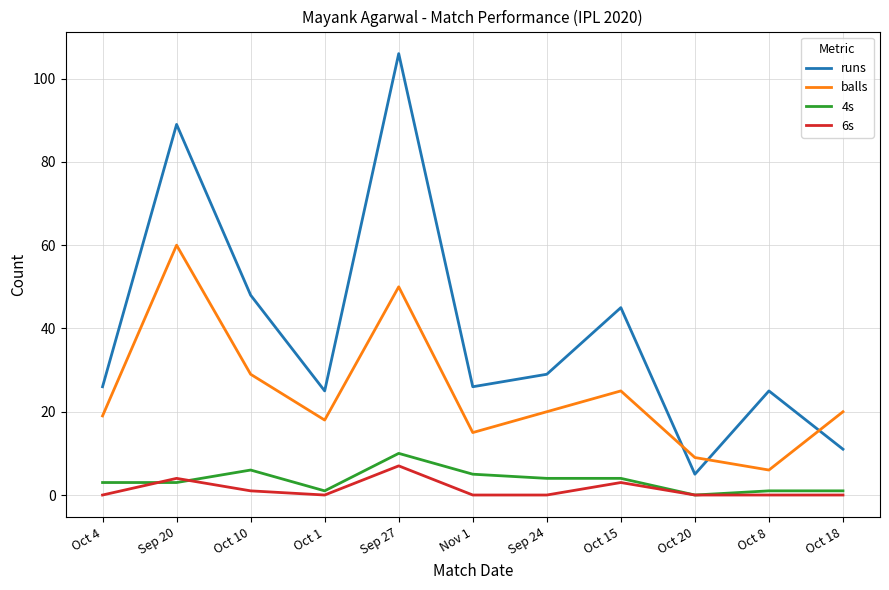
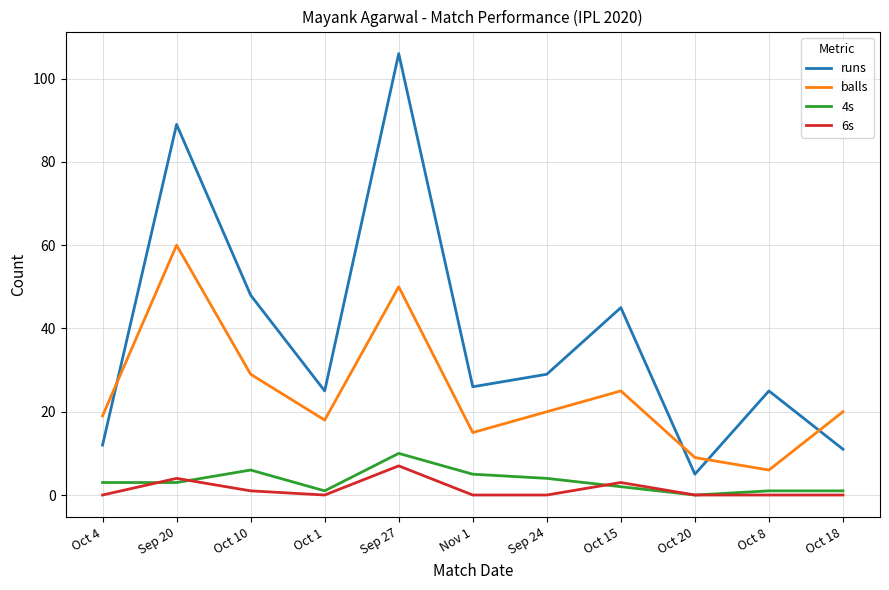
  {
    "runs": {
-     "Oct 4": 26,
+     "Oct 4": 12,
      "Sep 20": 89,
      "Oct 10": 48,
      "Oct 1": 25,
      "Sep 27": 106,
      "Nov 1": 26,
      "Sep 24": 29,
      "Oct 15": 45,
      "Oct 20": 5,
      "Oct 8": 25,
      "Oct 18": 11
    },
    "balls": {
      "Oct 4": 19,
      "Sep 20": 60,
      "Oct 10": 29,
      "Oct 1": 18,
      "Sep 27": 50,
      "Nov 1": 15,
      "Sep 24": 20,
      "Oct 15": 25,
      "Oct 20": 9,
      "Oct 8": 6,
      "Oct 18": 20
    },
    "4s": {
      "Oct 4": 3,
      "Sep 20": 3,
      "Oct 10": 6,
      "Oct 1": 1,
      "Sep 27": 10,
      "Nov 1": 5,
      "Sep 24": 4,
-     "Oct 15": 4,
+     "Oct 15": 2,
      "Oct 8": 1,
      "Oct 18": 1
    },
    "6s": {
      "Oct 4": 0,
      "Sep 20": 4,
      "Oct 10": 1,
      "Oct 1": 0,
      "Sep 27": 7,
      "Nov 1": 0,
      "Sep 24": 0,
      "Oct 15": 3,
      "Oct 8": 0,
      "Oct 18": 0
    }
  }
